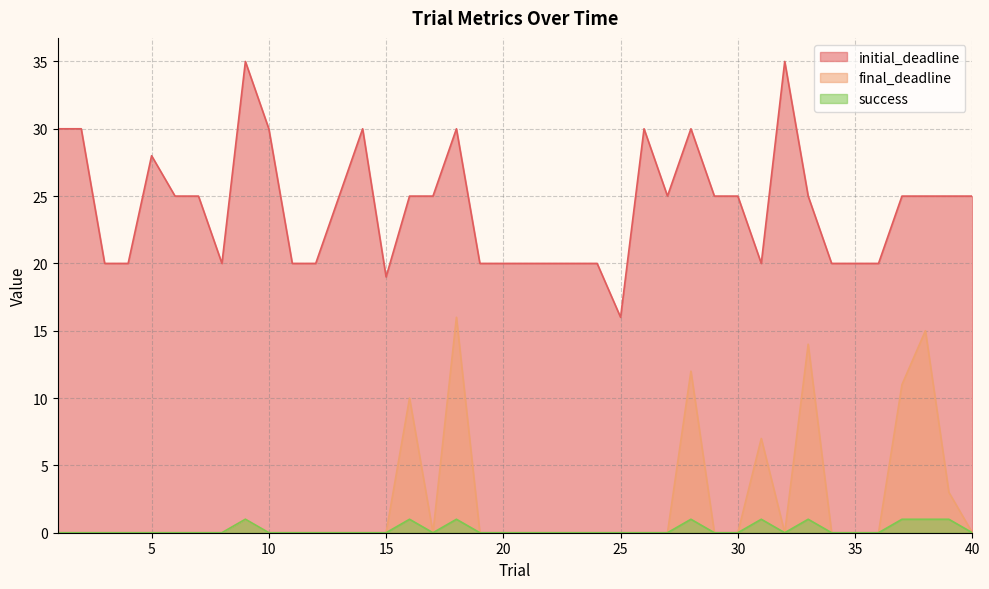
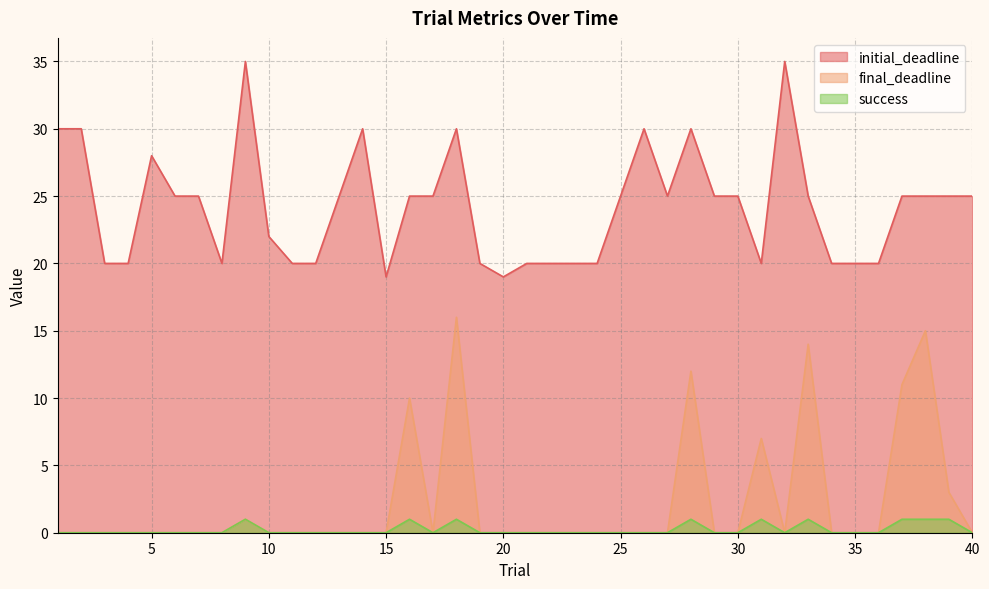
  {
    "initial_deadline": {
      "5": 28,
-     "10": 30,
+     "10": 22,
      "15": 19,
-     "20": 20,
-     "25": 16,
+     "20": 19,
+     "25": 25,
      "30": 25,
      "35": 20,
      "40": 25
    }
  }
